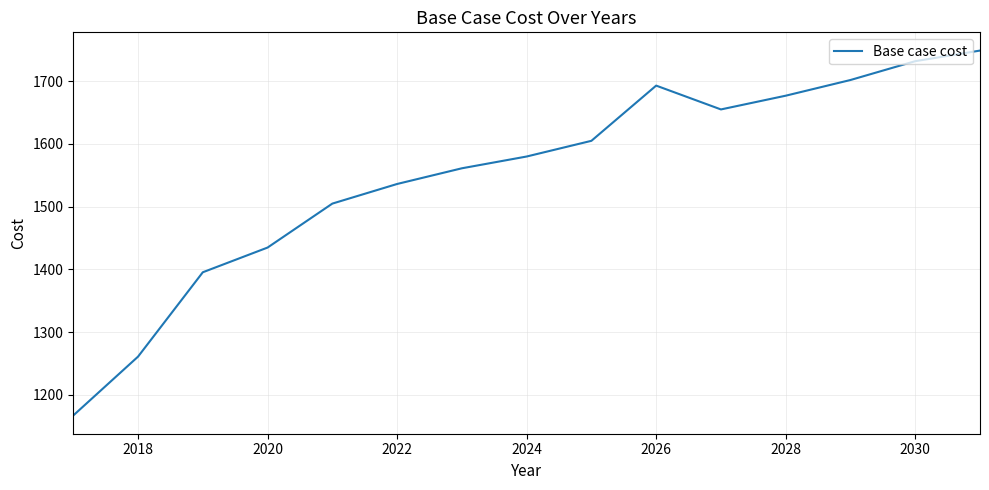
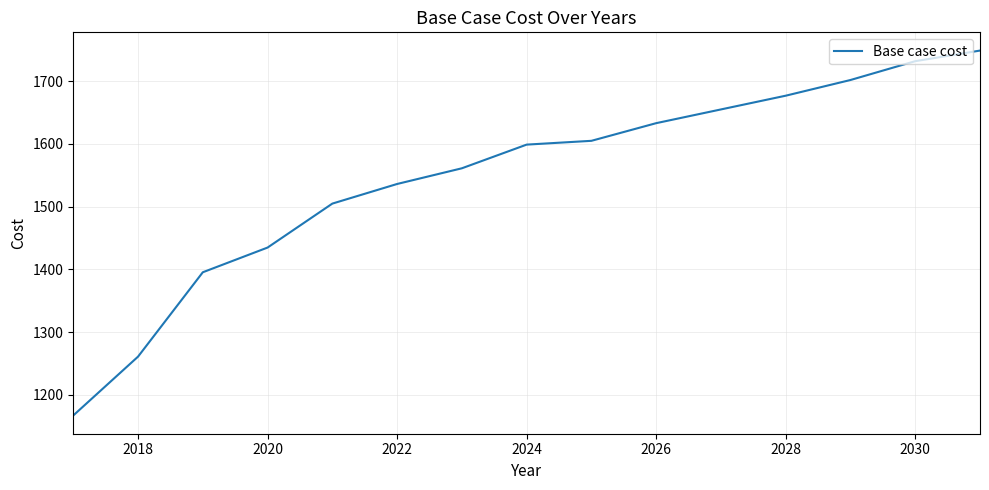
  {
    "2018": 1260,
    "2020": 1430,
    "2022": 1540,
-   "2024": 1580,
-   "2026": 1690,
+   "2024": 1600,
+   "2026": 1630,
    "2028": 1680
  }
